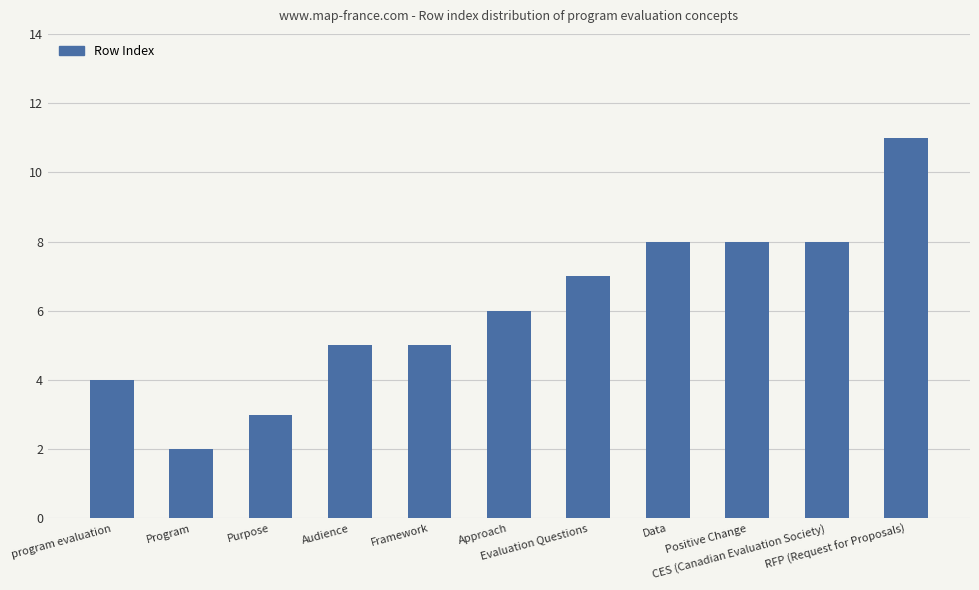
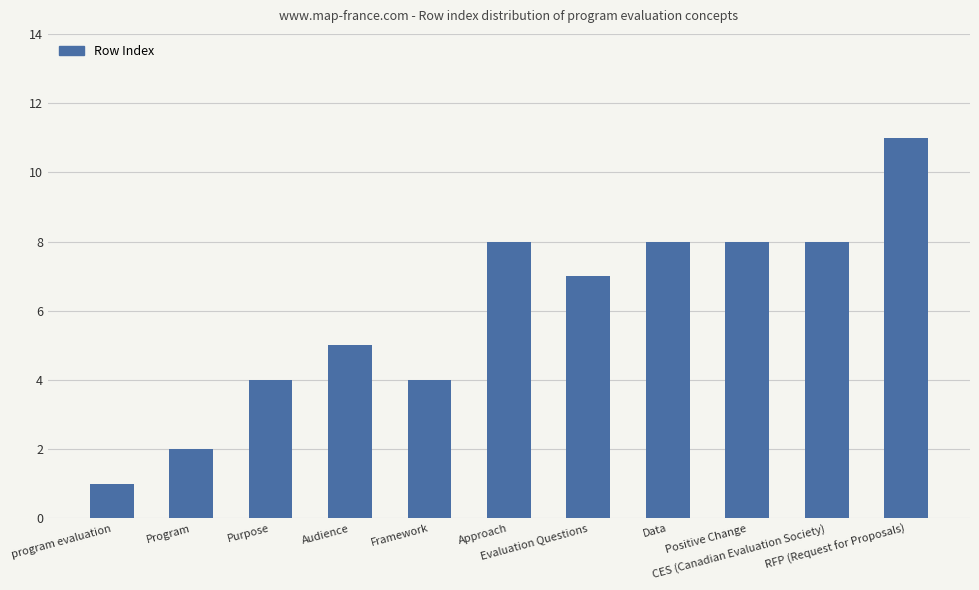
  {
-   "program evaluation": 4,
+   "program evaluation": 1,
    "Program": 2,
-   "Purpose": 3,
+   "Purpose": 4,
    "Audience": 5,
-   "Framework": 5,
-   "Approach": 6,
+   "Framework": 4,
+   "Approach": 8,
    "Evaluation Questions": 7,
    "Data": 8,
    "Positive Change": 8,
    "CES (Canadian Evaluation Society)": 8,
    "RFP (Request for Proposals)": 11
  }
